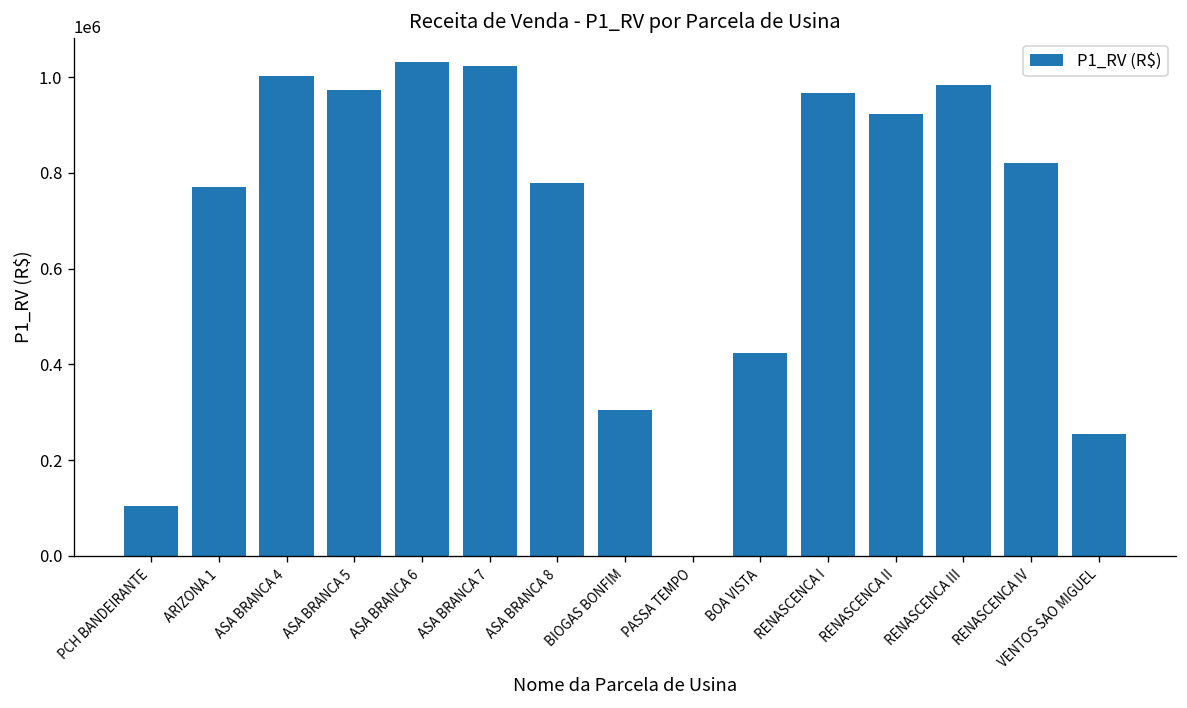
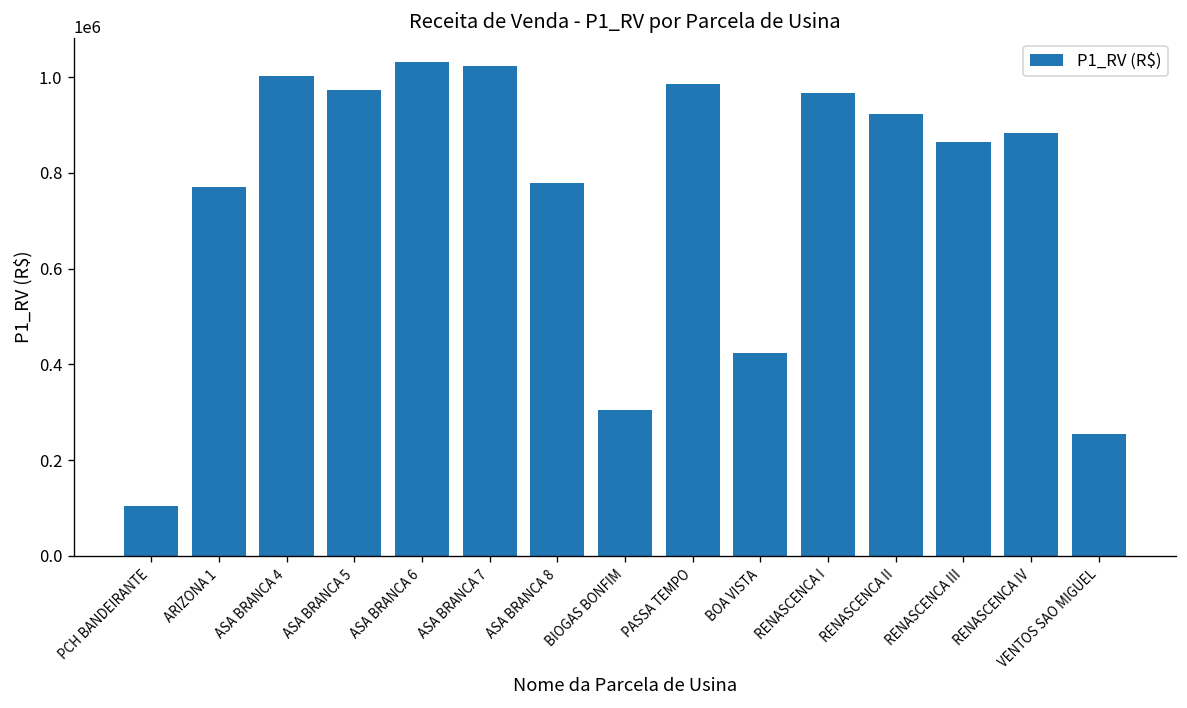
  {
    "PCH BANDEIRANTE": 100000,
    "ARIZONA 1": 770000,
    "ASA BRANCA 4": 1000000,
    "ASA BRANCA 5": 970000,
    "ASA BRANCA 6": 1030000,
    "ASA BRANCA 7": 1020000,
    "ASA BRANCA 8": 780000,
    "BIOGAS BONFIM": 300000,
-   "PASSA TEMPO": 0,
+   "PASSA TEMPO": 990000,
    "BOA VISTA": 420000,
    "RENASCENCA I": 970000,
    "RENASCENCA II": 920000,
-   "RENASCENCA III": 980000,
-   "RENASCENCA IV": 820000,
+   "RENASCENCA III": 860000,
+   "RENASCENCA IV": 880000,
    "VENTOS SAO MIGUEL": 250000
  }
